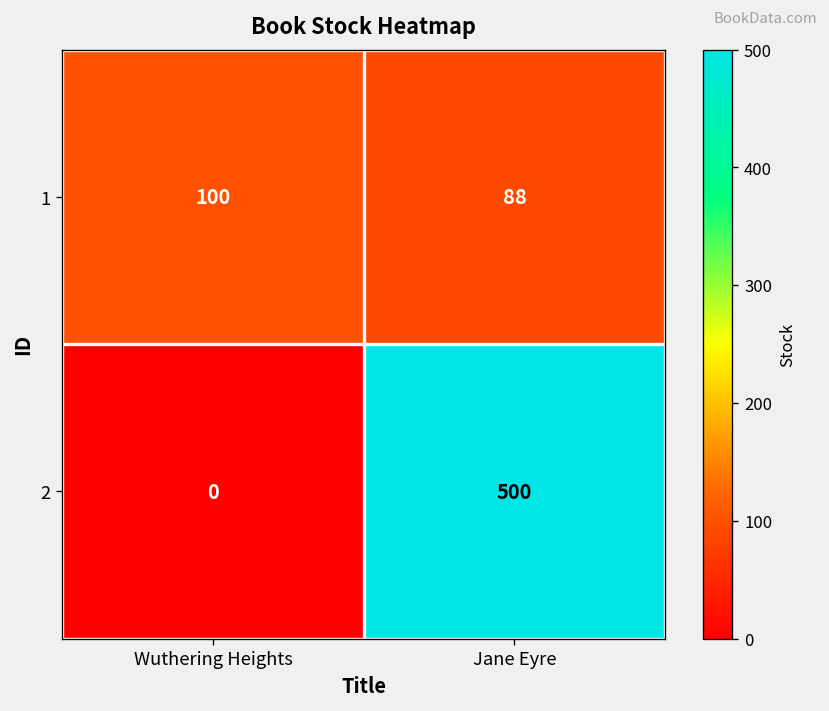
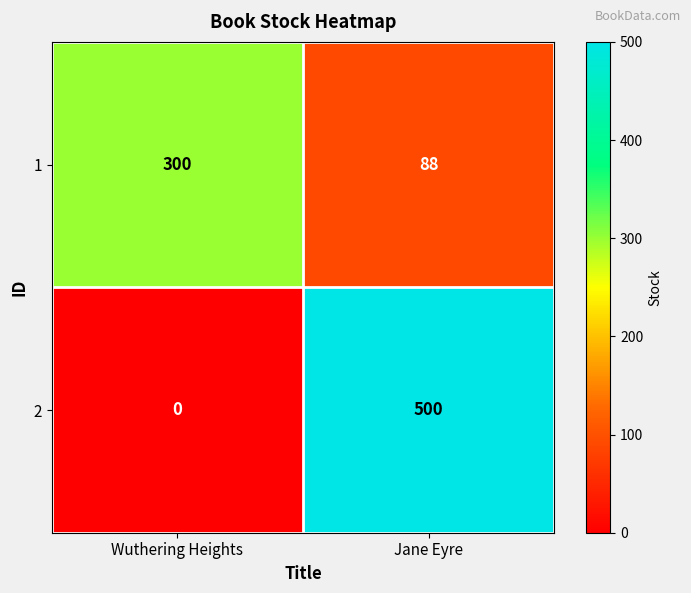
  {
    "1": {
-     "Wuthering Heights": 100,
+     "Wuthering Heights": 300,
      "Jane Eyre": 88
    },
    "2": {
      "Wuthering Heights": 0,
      "Jane Eyre": 500
    }
  }
